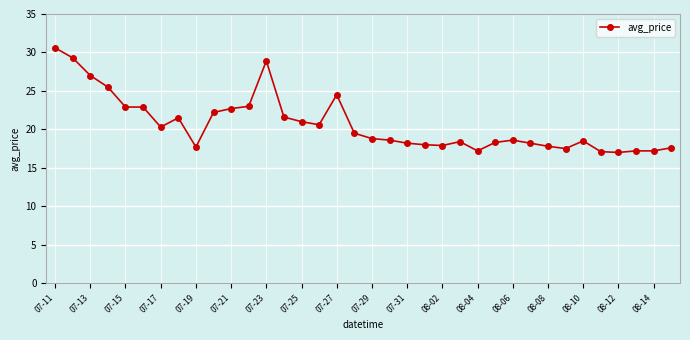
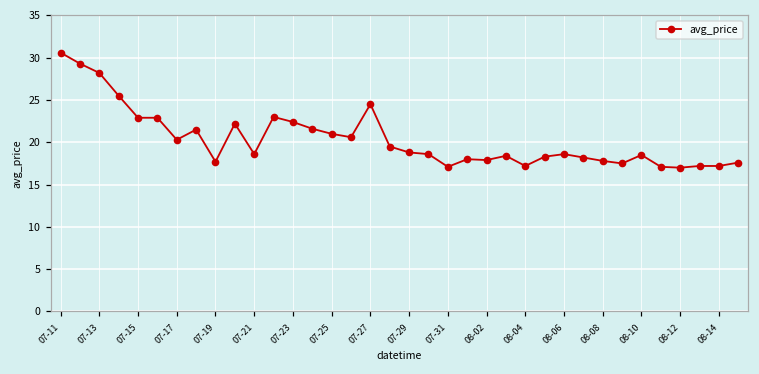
  {
    "07-11": 31,
-   "07-13": 27,
+   "07-13": 28,
    "07-15": 23,
    "07-17": 20,
    "07-19": 18,
-   "07-21": 23,
-   "07-23": 29,
+   "07-21": 19,
+   "07-23": 22,
    "07-25": 21,
    "07-27": 25,
    "07-29": 19,
-   "07-31": 18,
+   "07-31": 17,
    "08-02": 18,
    "08-04": 17,
    "08-06": 19,
    "08-08": 18,
    "08-10": 19,
    "08-12": 17,
    "08-14": 17
  }
